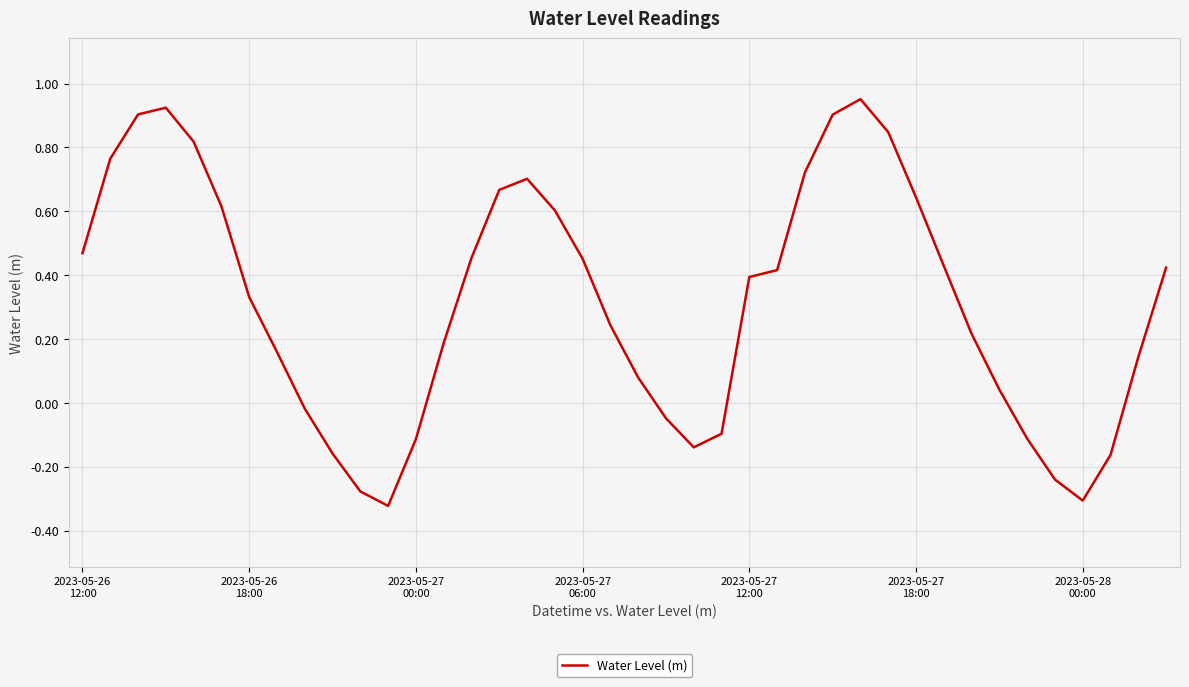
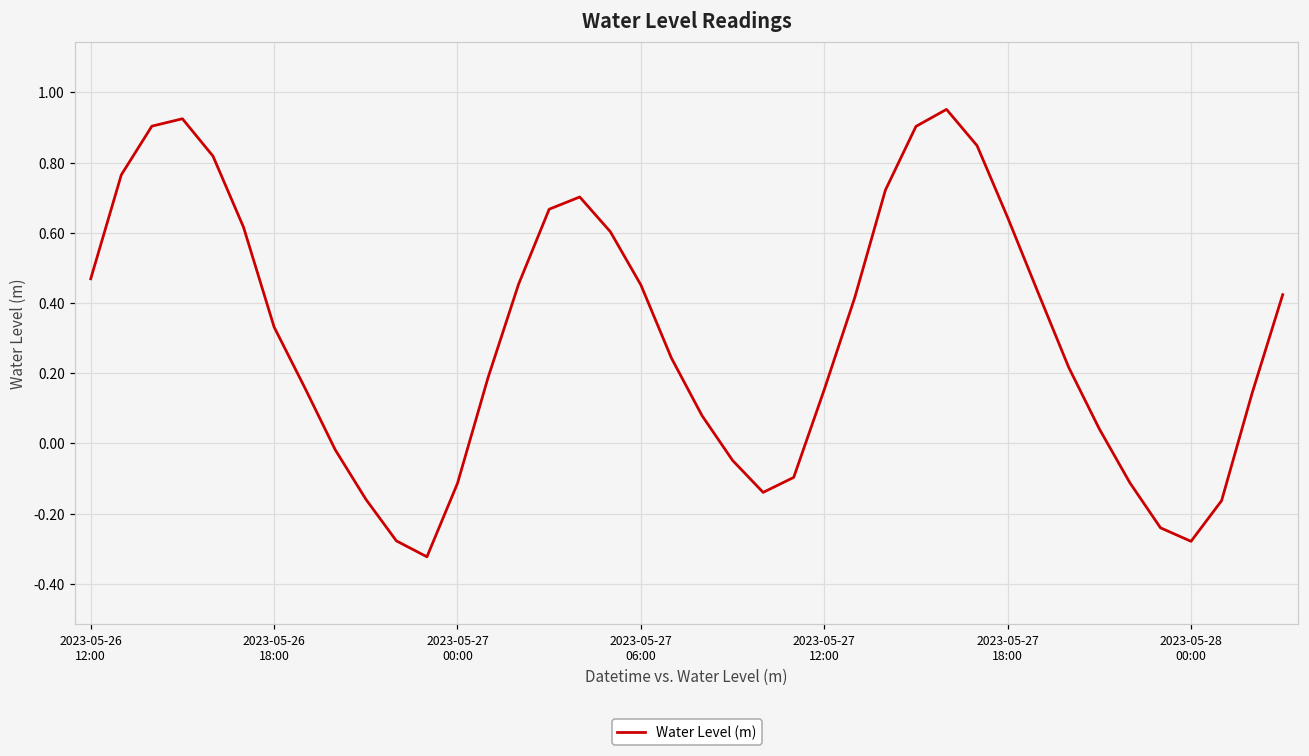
  {
    "2023-05-26 12:00": 0.47,
    "2023-05-26 18:00": 0.33,
    "2023-05-27 00:00": -0.11,
    "2023-05-27 06:00": 0.45,
-   "2023-05-27 12:00": 0.39,
+   "2023-05-27 12:00": 0.15,
    "2023-05-27 18:00": 0.64,
-   "2023-05-28 00:00": -0.31
+   "2023-05-28 00:00": -0.28
  }
